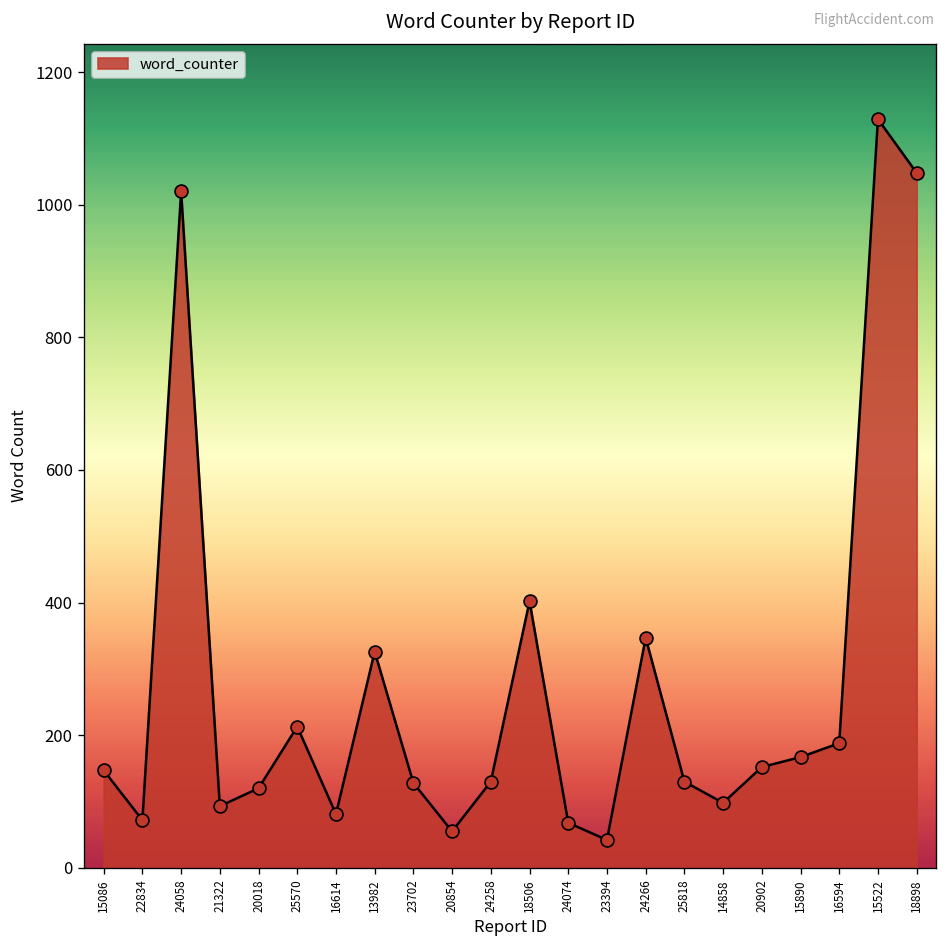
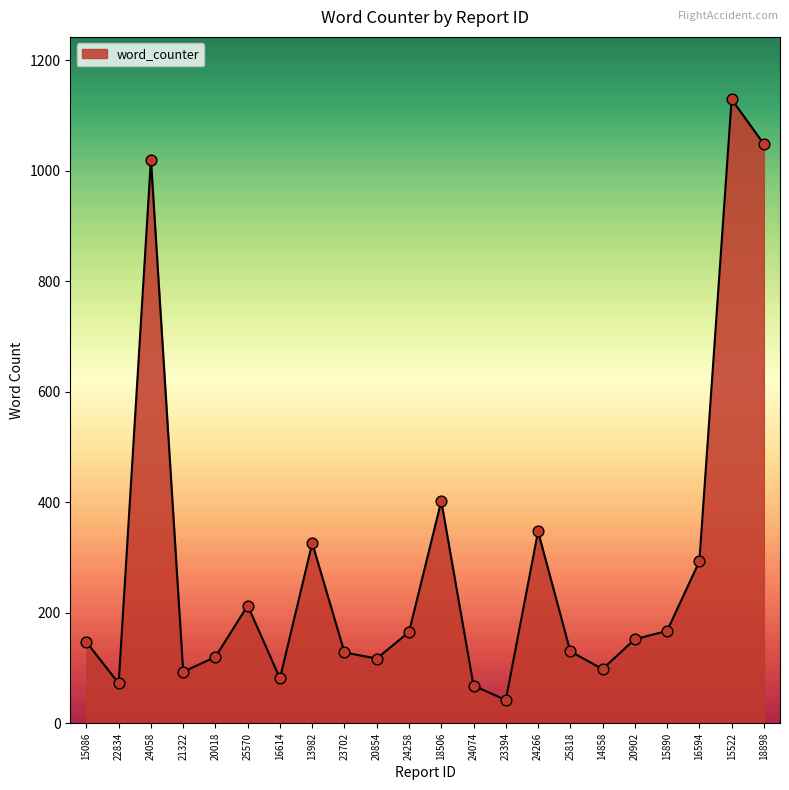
  {
    "15086": 150,
    "22834": 70,
    "24058": 1020,
    "21322": 90,
    "20018": 120,
    "25570": 210,
    "16614": 80,
    "13982": 330,
    "23702": 130,
-   "20854": 60,
-   "24258": 130,
+   "20854": 120,
+   "24258": 170,
    "18506": 400,
    "24074": 70,
    "23394": 40,
    "24266": 350,
    "25818": 130,
    "14858": 100,
    "20902": 150,
    "15890": 170,
-   "16594": 190,
+   "16594": 290,
    "15522": 1130,
    "18898": 1050
  }
